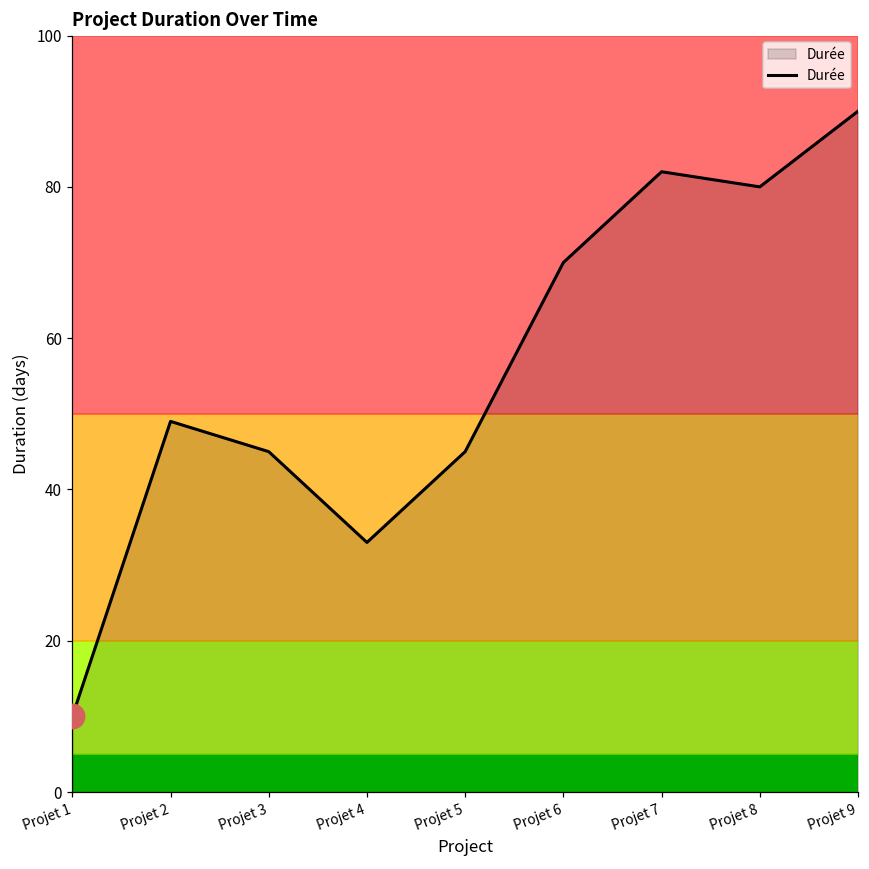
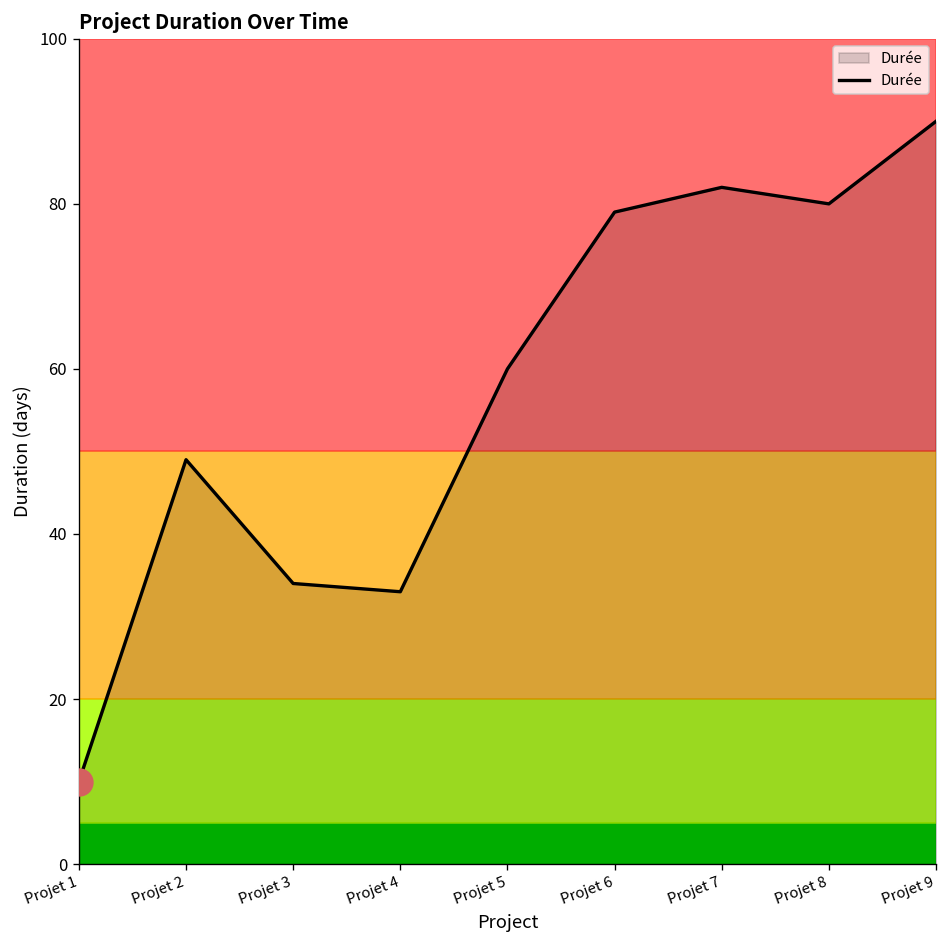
  {
    "Durée": {
      "Projet 2": 49,
-     "Projet 3": 45,
+     "Projet 3": 34,
      "Projet 4": 33,
-     "Projet 5": 45,
-     "Projet 6": 70,
+     "Projet 5": 60,
+     "Projet 6": 79,
      "Projet 7": 82,
      "Projet 8": 80,
      "Projet 9": 90
    }
  }
